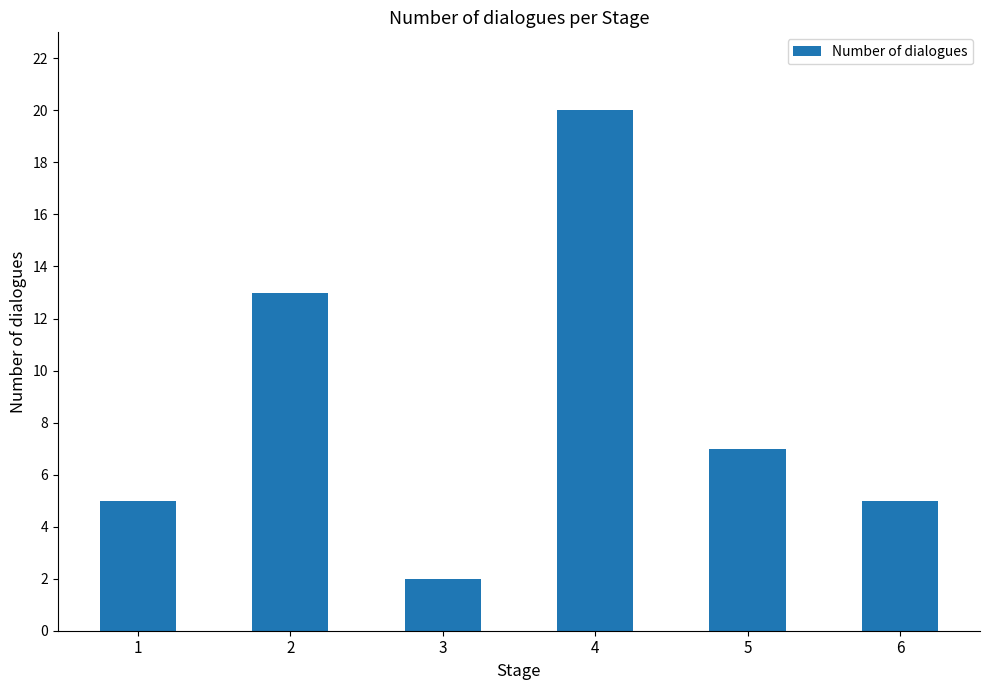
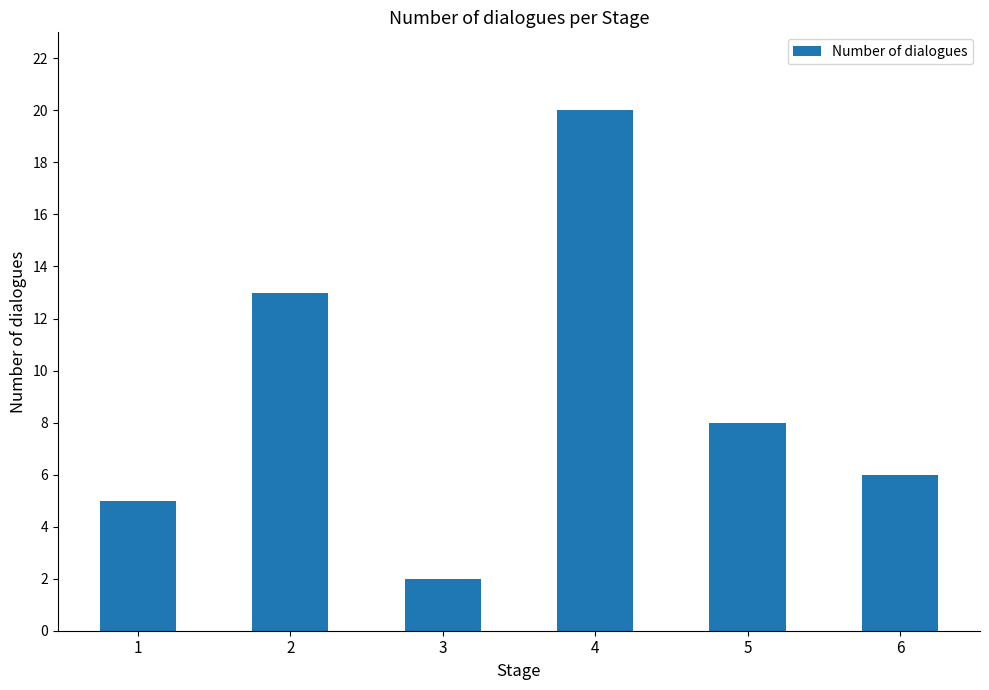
  {
    "1": 5,
    "2": 13,
    "3": 2,
    "4": 20,
-   "5": 7,
-   "6": 5
+   "5": 8,
+   "6": 6
  }
